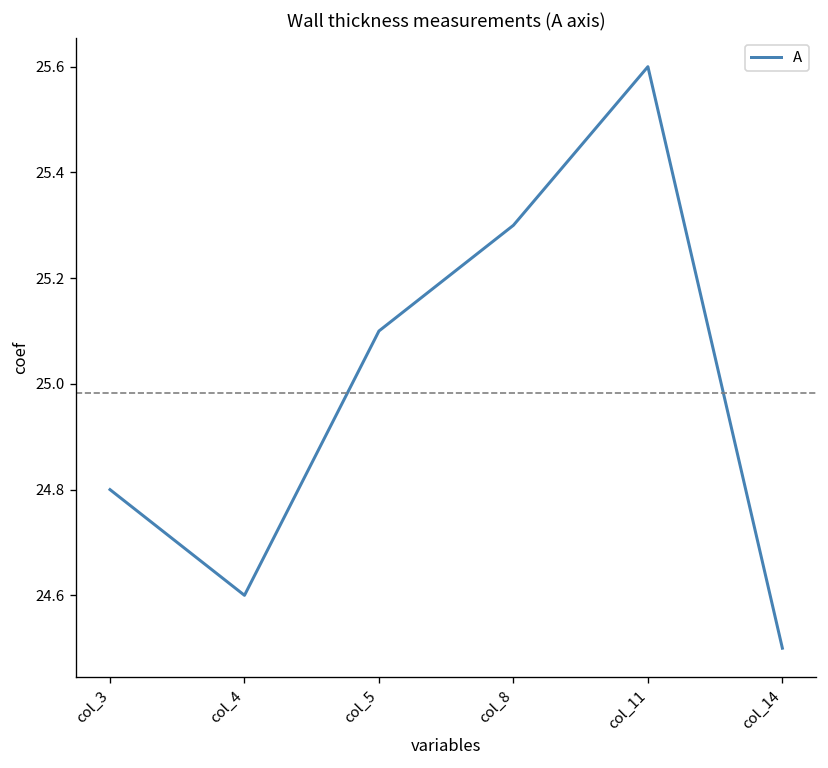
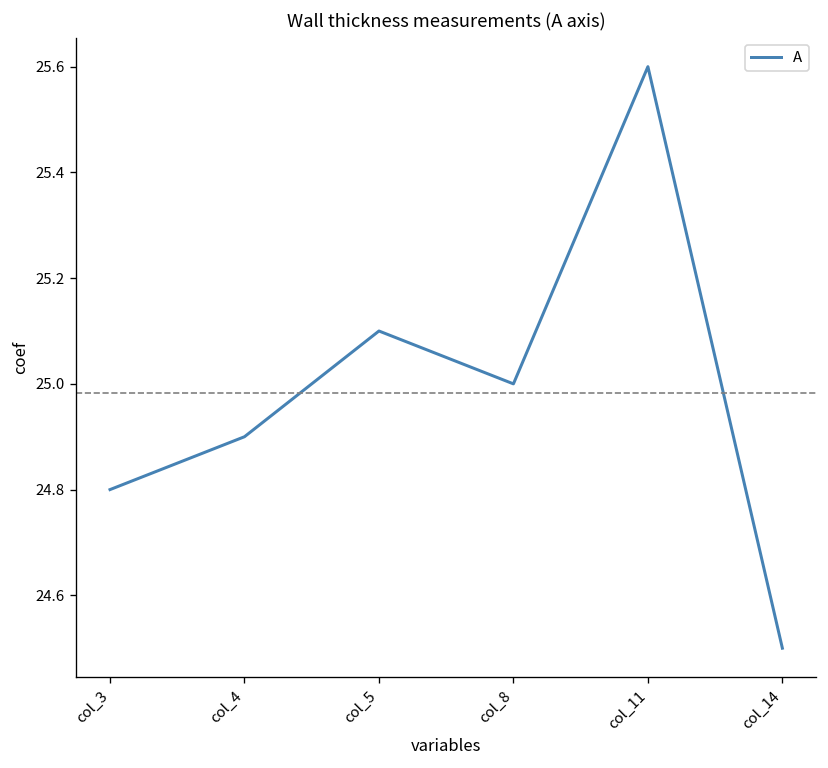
  {
    "col_3": 24.8,
-   "col_4": 24.6,
+   "col_4": 24.9,
    "col_5": 25.1,
-   "col_8": 25.3,
+   "col_8": 25.0,
    "col_11": 25.6,
    "col_14": 24.5
  }
